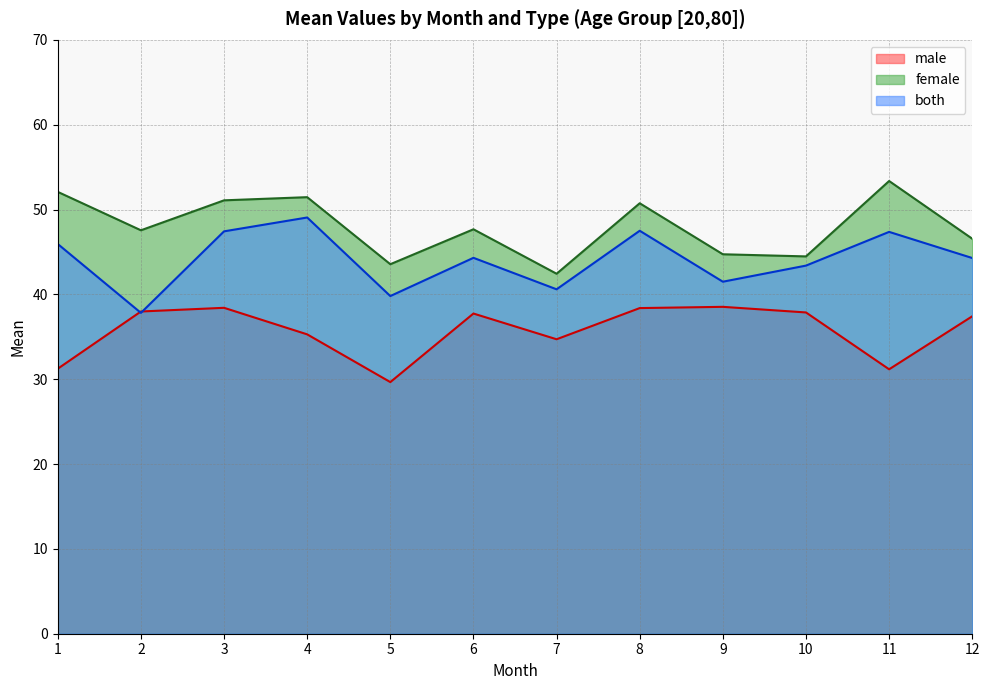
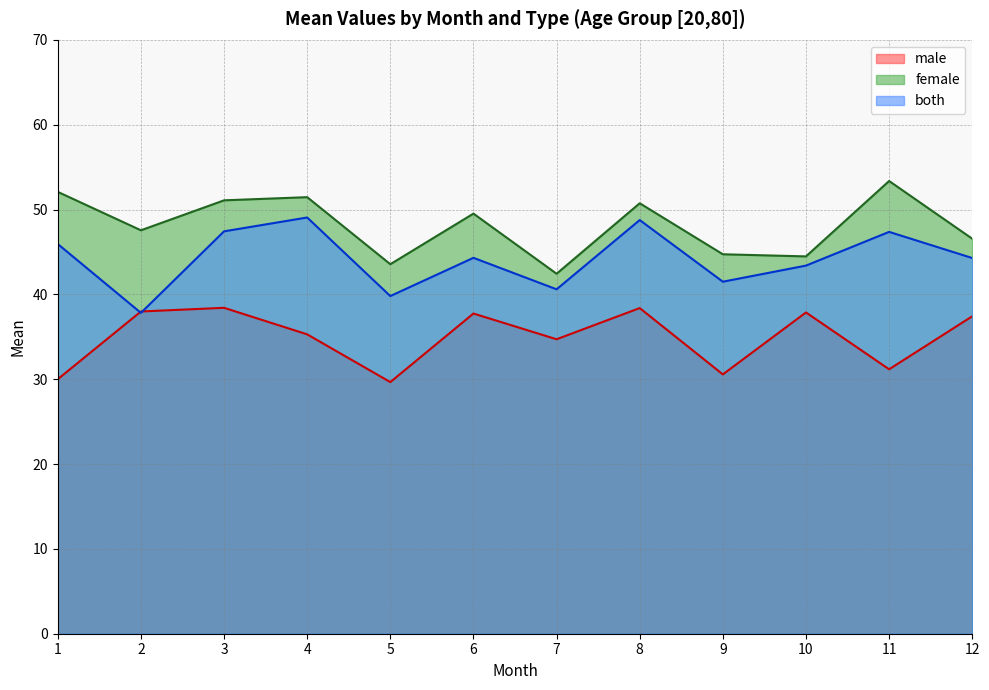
  {
    "male": {
-     "1": 31,
+     "1": 30,
      "3": 38,
      "4": 35,
      "5": 30,
      "6": 38,
      "7": 35,
      "8": 38,
-     "9": 39,
+     "9": 31,
      "10": 38,
      "11": 31,
      "12": 37
    },
    "female": {
      "1": 52,
      "2": 48,
      "3": 51,
      "4": 51,
      "5": 44,
-     "6": 48,
+     "6": 50,
      "7": 42,
      "8": 51,
      "9": 45,
      "10": 44,
      "11": 53,
      "12": 47
    },
    "both": {
      "1": 46,
      "3": 47,
      "4": 49,
      "5": 40,
      "6": 44,
      "7": 41,
-     "8": 47,
+     "8": 49,
      "9": 41,
      "10": 43,
      "11": 47,
      "12": 44
    }
  }
